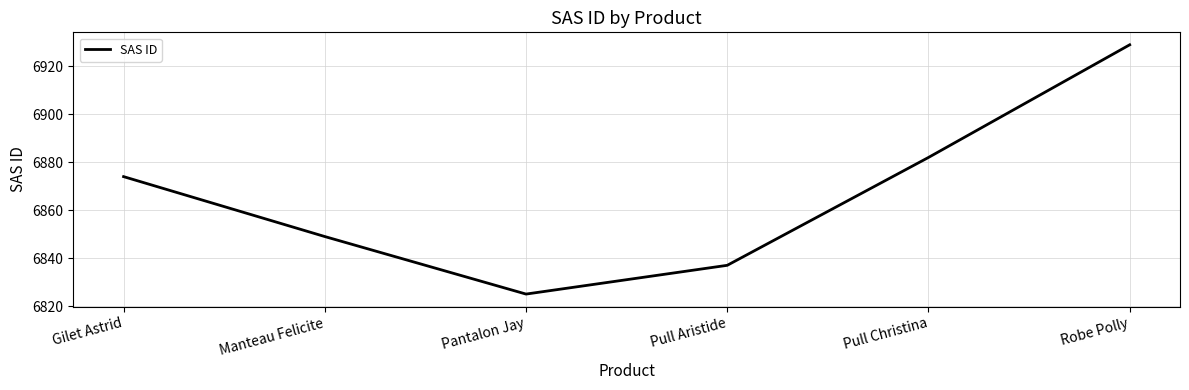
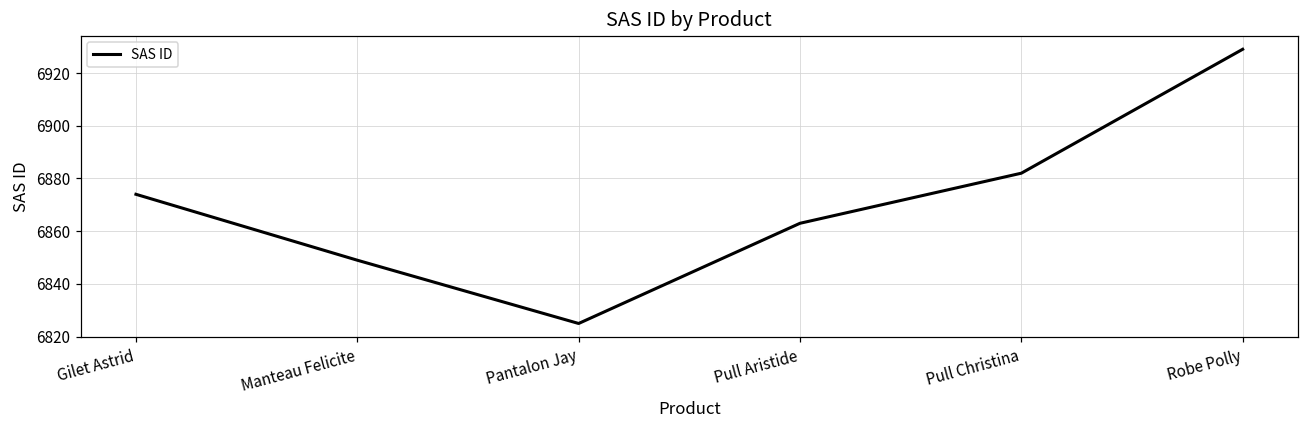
  {
    "Gilet Astrid": 6874,
    "Manteau Felicite": 6849,
    "Pantalon Jay": 6825,
-   "Pull Aristide": 6837,
+   "Pull Aristide": 6863,
    "Pull Christina": 6882,
    "Robe Polly": 6929
  }
